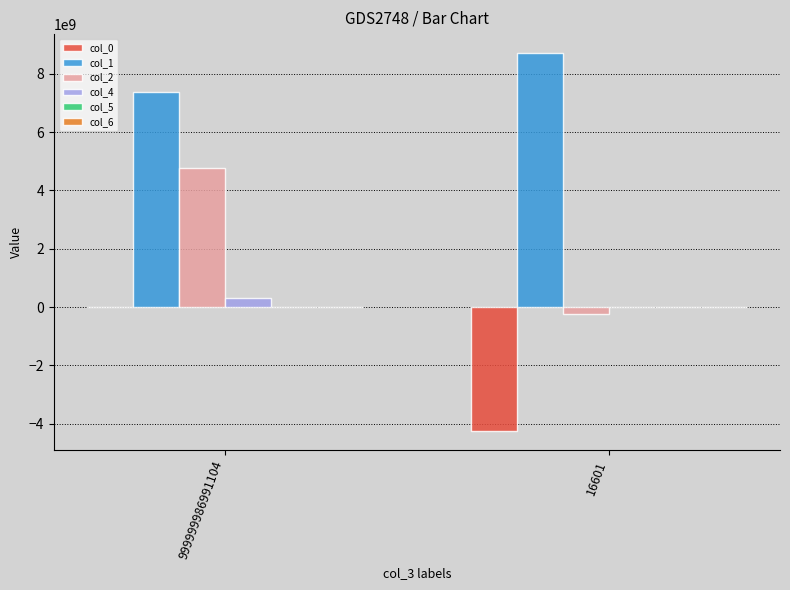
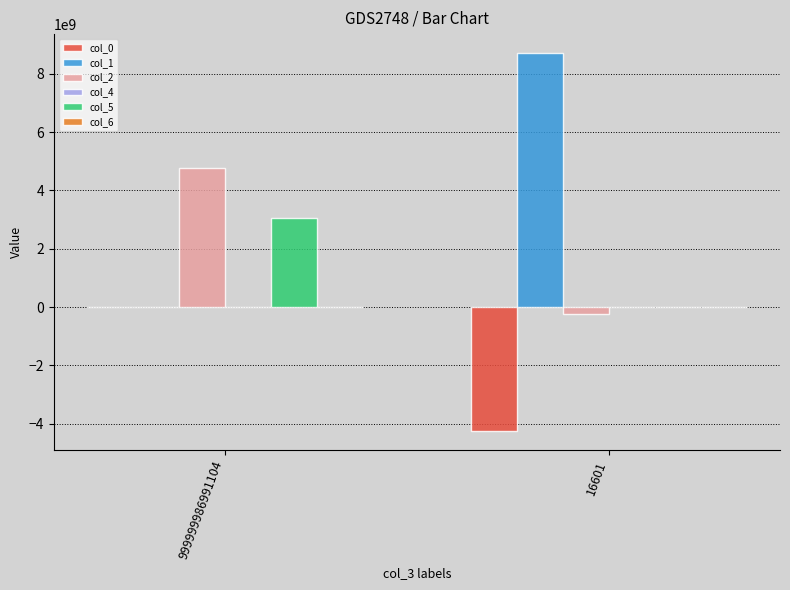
  {
    "col_1": {
-     "999999986991104": 7400000000,
+     "999999986991104": 0,
      "16601": 8700000000
    },
    "col_2": {
      "999999986991104": 4800000000,
      "16601": -200000000
    },
    "col_4": {
-     "999999986991104": 300000000
+     "999999986991104": 0
    },
    "col_5": {
-     "999999986991104": 0
+     "999999986991104": 3000000000
    }
  }
